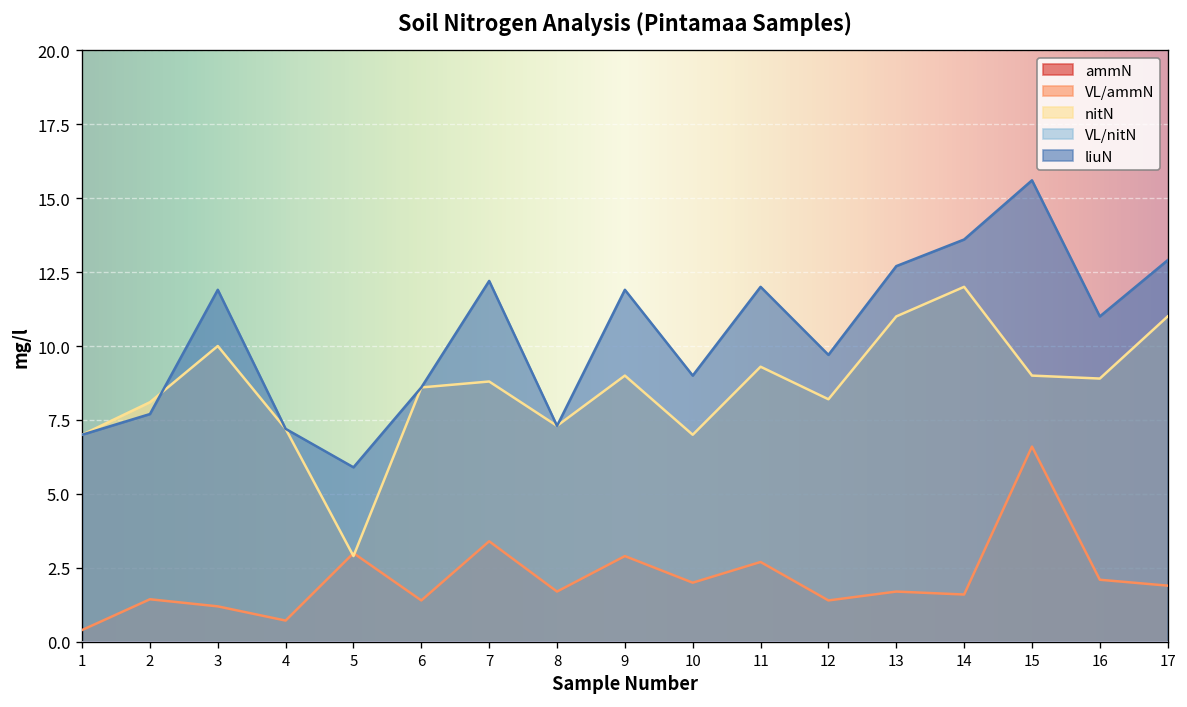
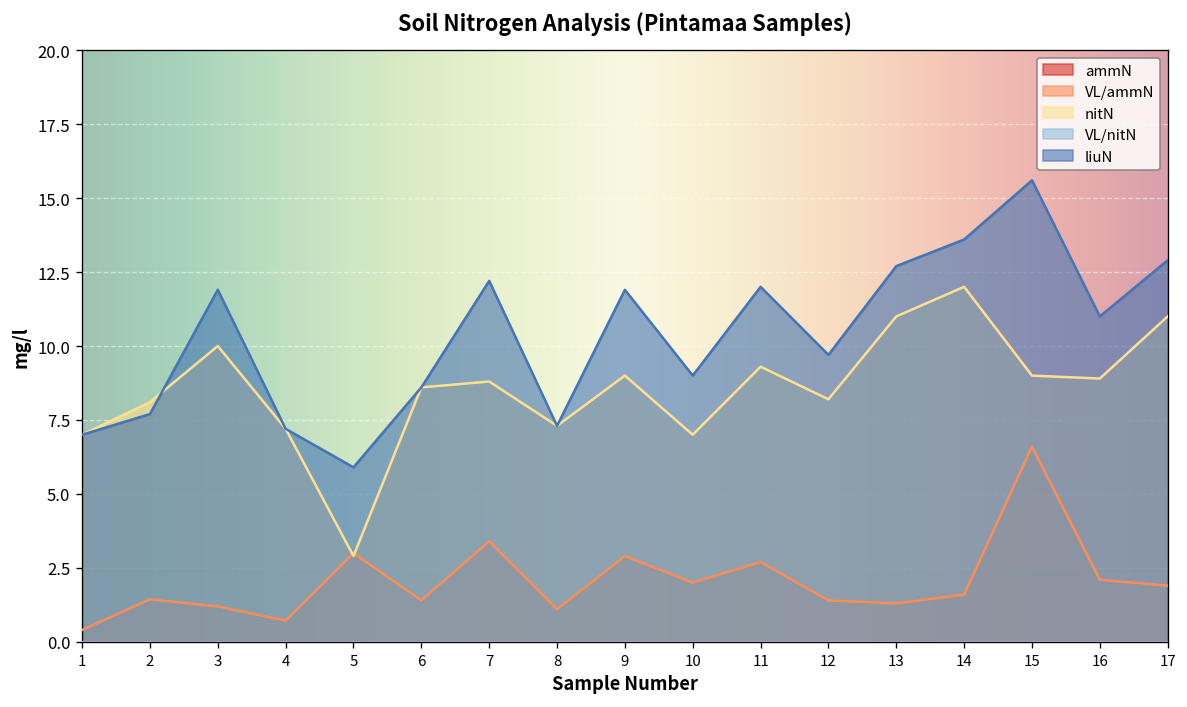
  {
    "VL/nitN": {
      "1": 0.0,
      "2": 0.0,
      "3": 0.0,
      "4": 0.0,
      "5": 0.0,
      "6": 0.0,
      "7": 0.0,
      "8": 0.0,
      "9": 0.0,
      "10": 0.0,
      "11": 0.0,
      "12": 0.0,
      "13": 0.0,
      "14": 0.0,
      "15": 0.0,
      "16": 0.0,
      "17": 0.0
    },
    "VL/ammN": {
      "1": 0.4,
      "2": 1.4,
      "3": 1.2,
      "4": 0.7,
      "6": 1.4,
      "7": 3.4,
-     "8": 1.7,
+     "8": 1.1,
      "9": 2.9,
      "10": 2.0,
      "11": 2.7,
      "12": 1.4,
-     "13": 1.7,
+     "13": 1.3,
      "14": 1.6,
      "15": 6.6,
      "16": 2.1,
      "17": 1.9
    },
    "nitN": {
      "2": 8.1,
      "3": 10.0,
      "7": 8.8,
      "9": 9.0,
      "10": 7.0,
      "11": 9.3,
      "12": 8.2,
      "13": 11.0,
      "14": 12.0,
      "15": 9.0,
      "16": 8.9,
      "17": 11.0
    },
    "liuN": {
      "2": 7.7,
      "3": 11.9,
      "5": 5.9,
      "7": 12.2,
      "9": 11.9,
      "10": 9.0,
      "11": 12.0,
      "12": 9.7,
      "13": 12.7,
      "14": 13.6,
      "15": 15.6,
      "16": 11.0,
      "17": 12.9
    }
  }
